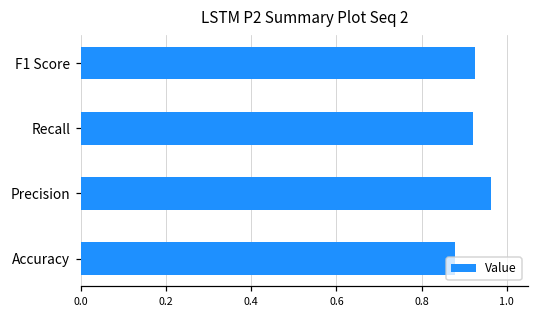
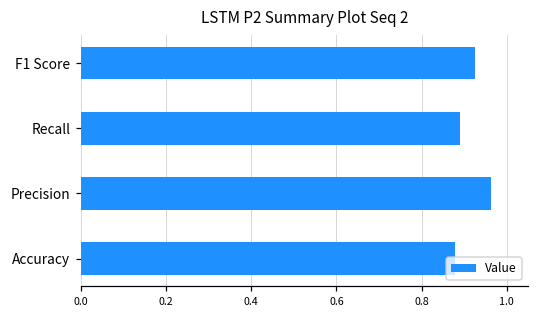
  {
    "F1 Score": 0.92,
-   "Recall": 0.92,
+   "Recall": 0.89,
    "Precision": 0.96,
    "Accuracy": 0.88
  }
